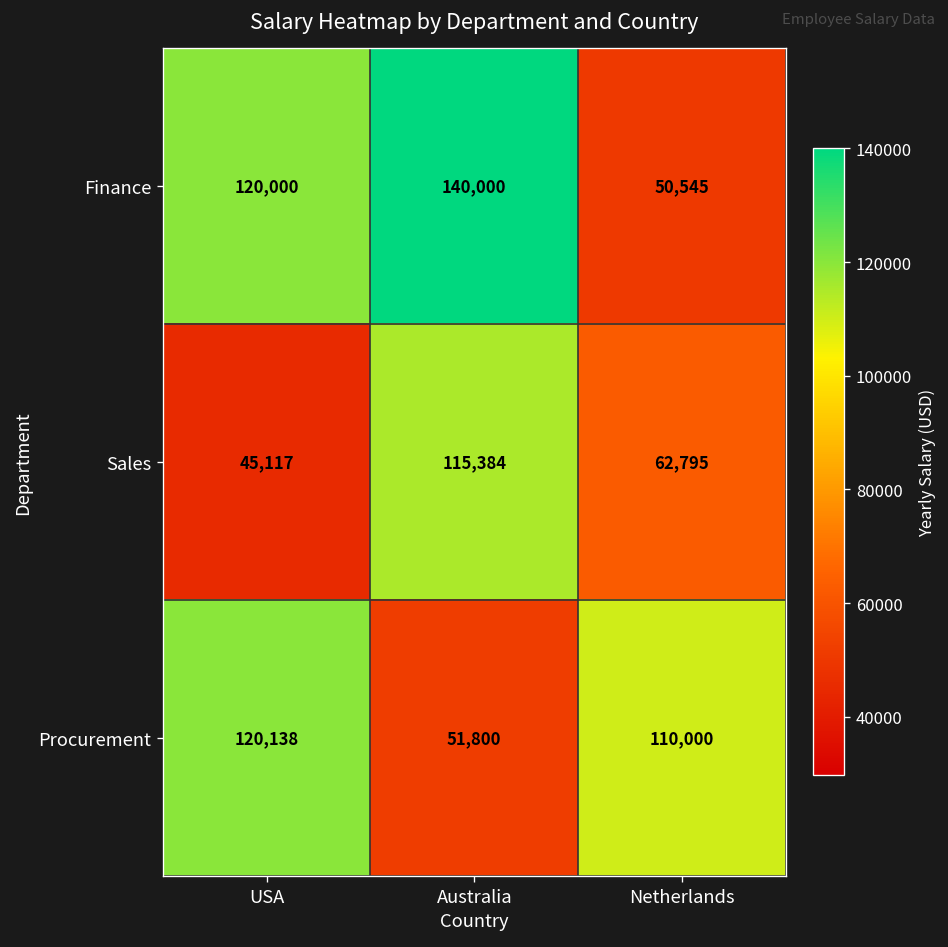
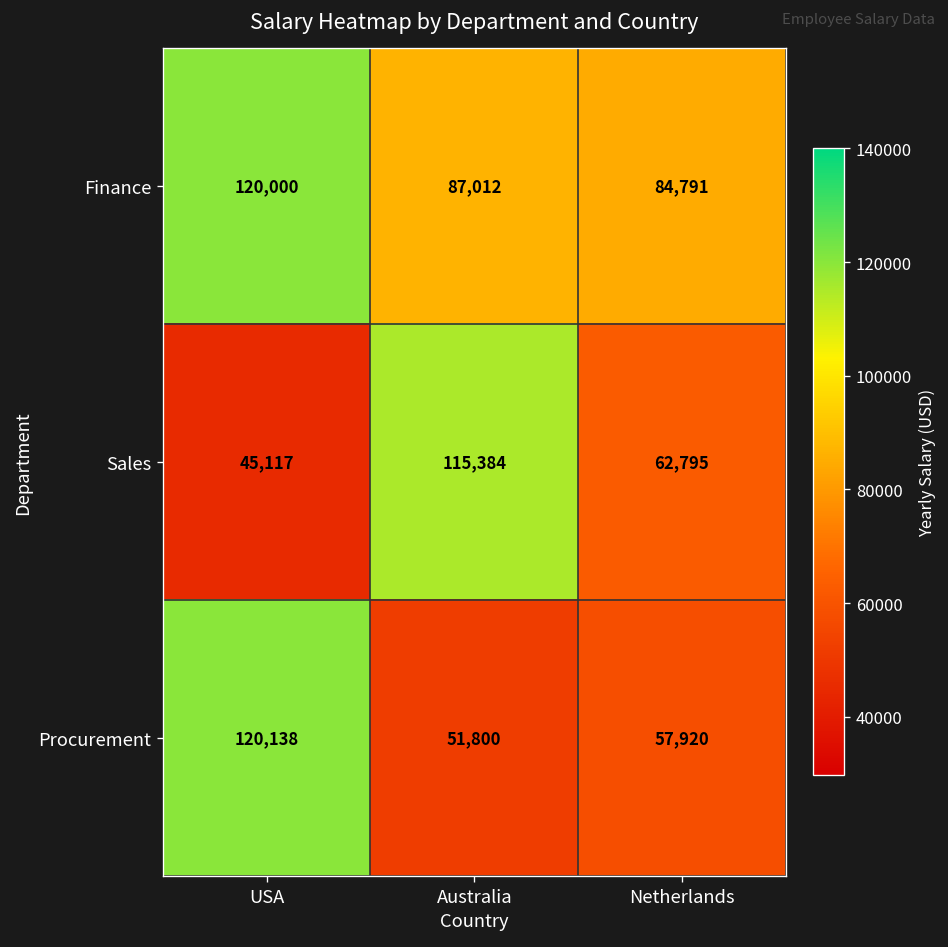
  {
    "Finance": {
      "USA": "120,000",
-     "Australia": "140,000",
-     "Netherlands": "50,545"
+     "Australia": "87,012",
+     "Netherlands": "84,791"
    },
    "Sales": {
      "USA": "45,117",
      "Australia": "115,384",
      "Netherlands": "62,795"
    },
    "Procurement": {
      "USA": "120,138",
      "Australia": "51,800",
-     "Netherlands": "110,000"
+     "Netherlands": "57,920"
    }
  }
